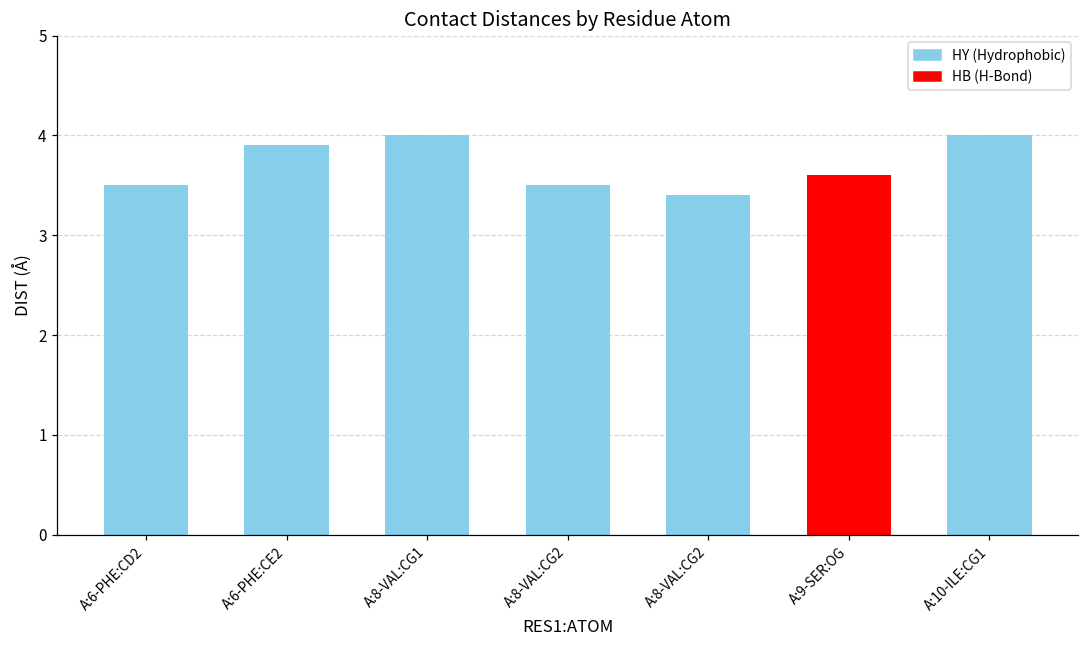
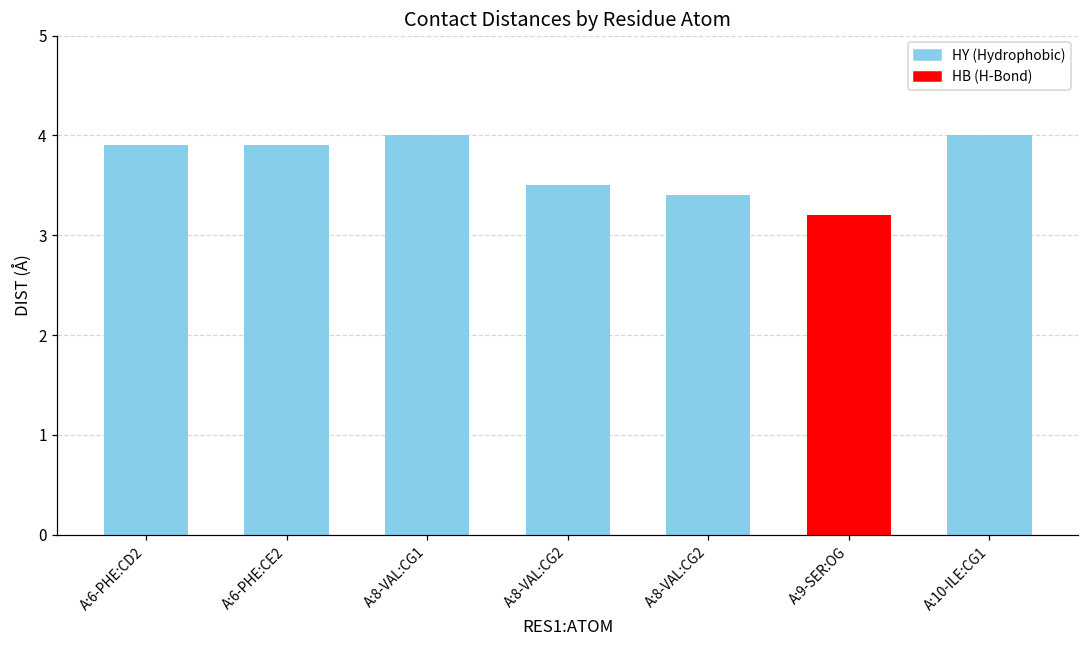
  {
-   "A:6-PHE:CD2": 3.5,
+   "A:6-PHE:CD2": 3.9,
    "A:6-PHE:CE2": 3.9,
    "A:8-VAL:CG1": 4.0,
-   "A:9-SER:OG": 3.6,
+   "A:9-SER:OG": 3.2,
    "A:10-ILE:CG1": 4.0
  }
